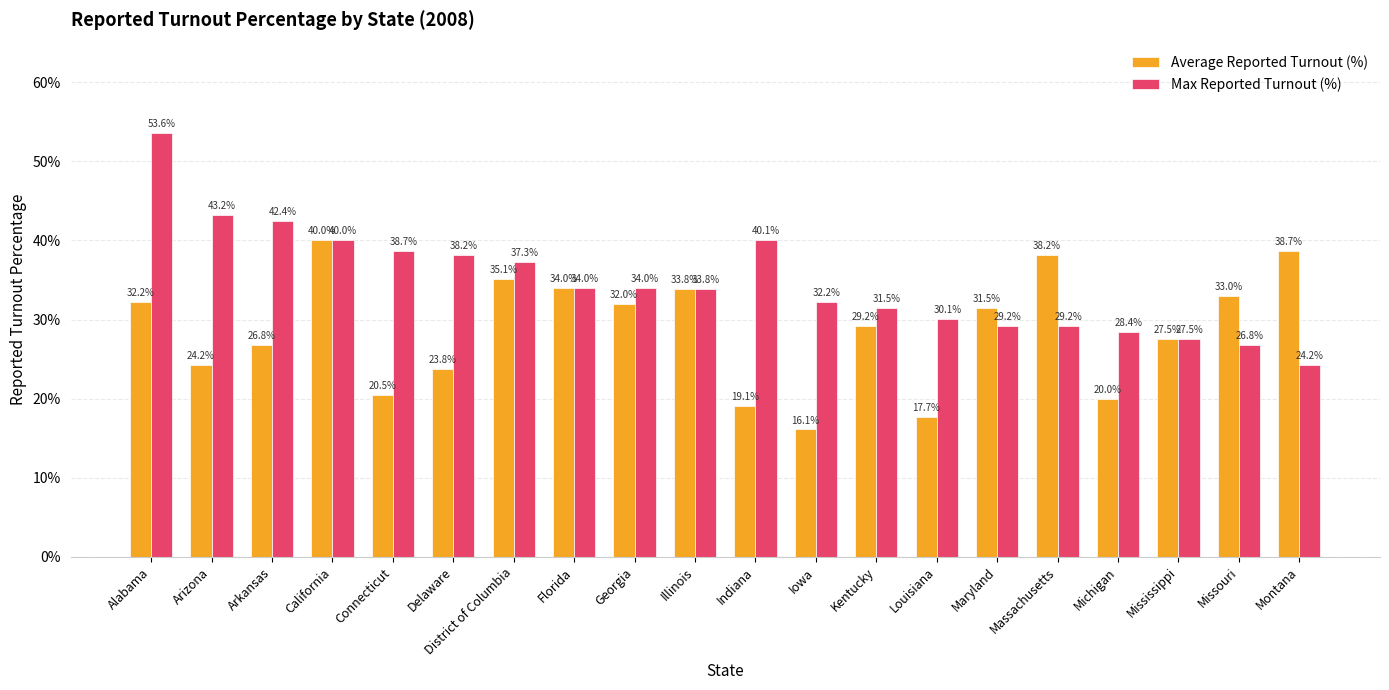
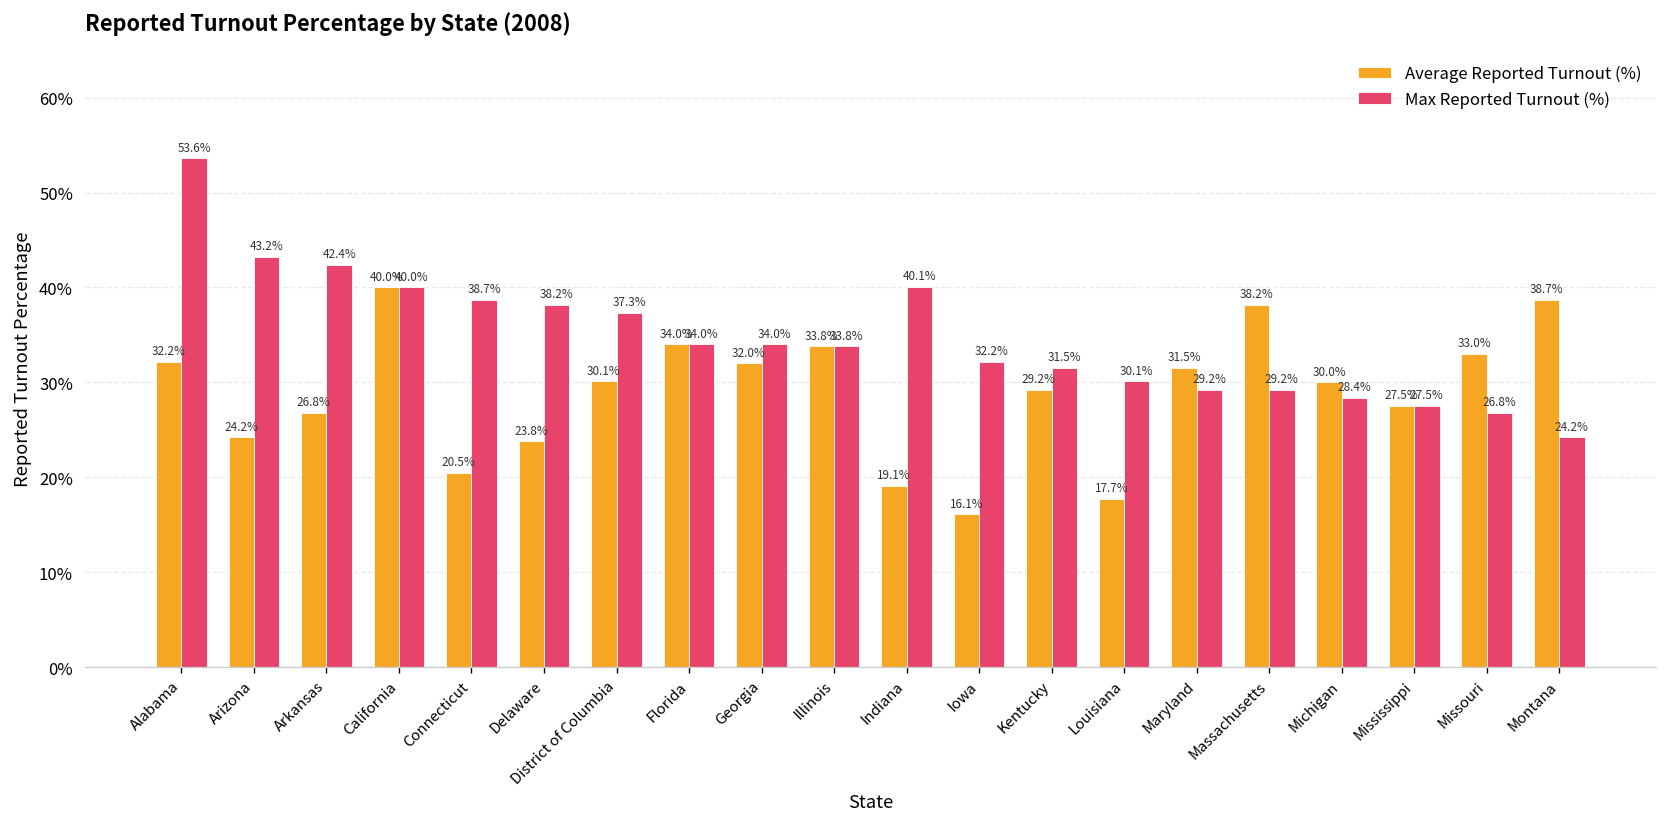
  {
    "Average Reported Turnout (%)": {
      "Alabama": "32.2%",
      "Arizona": "24.2%",
      "Arkansas": "26.8%",
      "Connecticut": "20.5%",
      "Delaware": "23.8%",
-     "District of Columbia": "35.1%",
+     "District of Columbia": "30.1%",
      "Georgia": "32.0%",
      "Indiana": "19.1%",
      "Iowa": "16.1%",
      "Kentucky": "29.2%",
      "Louisiana": "17.7%",
      "Maryland": "31.5%",
      "Massachusetts": "38.2%",
-     "Michigan": "20.0%",
+     "Michigan": "30.0%",
      "Missouri": "33.0%",
      "Montana": "38.7%"
    },
    "Max Reported Turnout (%)": {
      "Alabama": "53.6%",
      "Arizona": "43.2%",
      "Arkansas": "42.4%",
      "Connecticut": "38.7%",
      "Delaware": "38.2%",
      "District of Columbia": "37.3%",
      "Georgia": "34.0%",
      "Indiana": "40.1%",
      "Iowa": "32.2%",
      "Kentucky": "31.5%",
      "Louisiana": "30.1%",
      "Maryland": "29.2%",
      "Massachusetts": "29.2%",
      "Michigan": "28.4%",
      "Missouri": "26.8%",
      "Montana": "24.2%"
    }
  }
